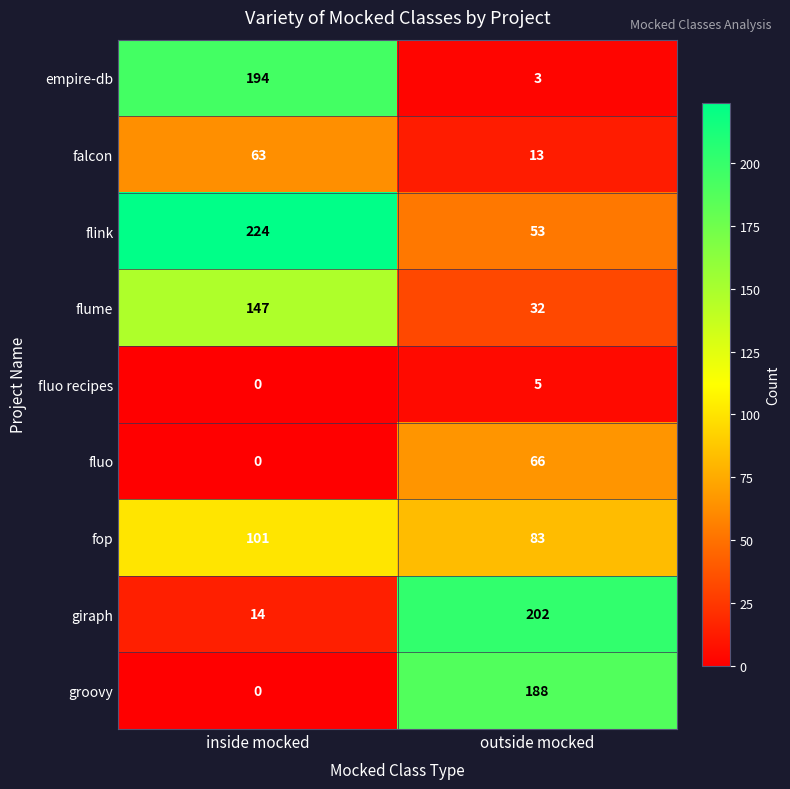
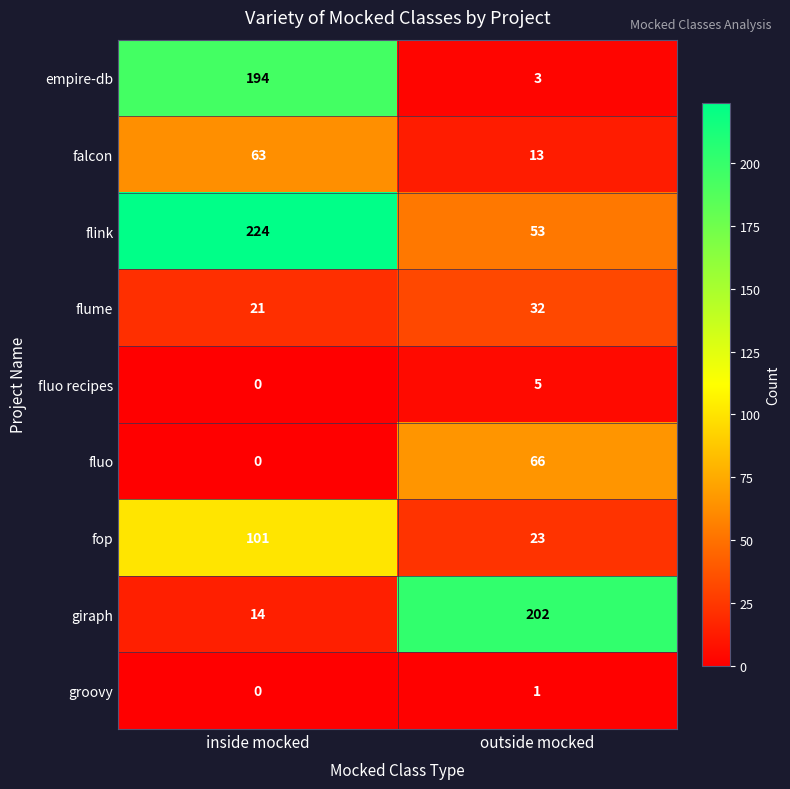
  {
    "empire-db": {
      "inside mocked": 194,
      "outside mocked": 3
    },
    "falcon": {
      "inside mocked": 63,
      "outside mocked": 13
    },
    "flink": {
      "inside mocked": 224,
      "outside mocked": 53
    },
    "flume": {
-     "inside mocked": 147,
+     "inside mocked": 21,
      "outside mocked": 32
    },
    "fluo recipes": {
      "inside mocked": 0,
      "outside mocked": 5
    },
    "fluo": {
      "inside mocked": 0,
      "outside mocked": 66
    },
    "fop": {
      "inside mocked": 101,
-     "outside mocked": 83
+     "outside mocked": 23
    },
    "giraph": {
      "inside mocked": 14,
      "outside mocked": 202
    },
    "groovy": {
      "inside mocked": 0,
-     "outside mocked": 188
+     "outside mocked": 1
    }
  }
